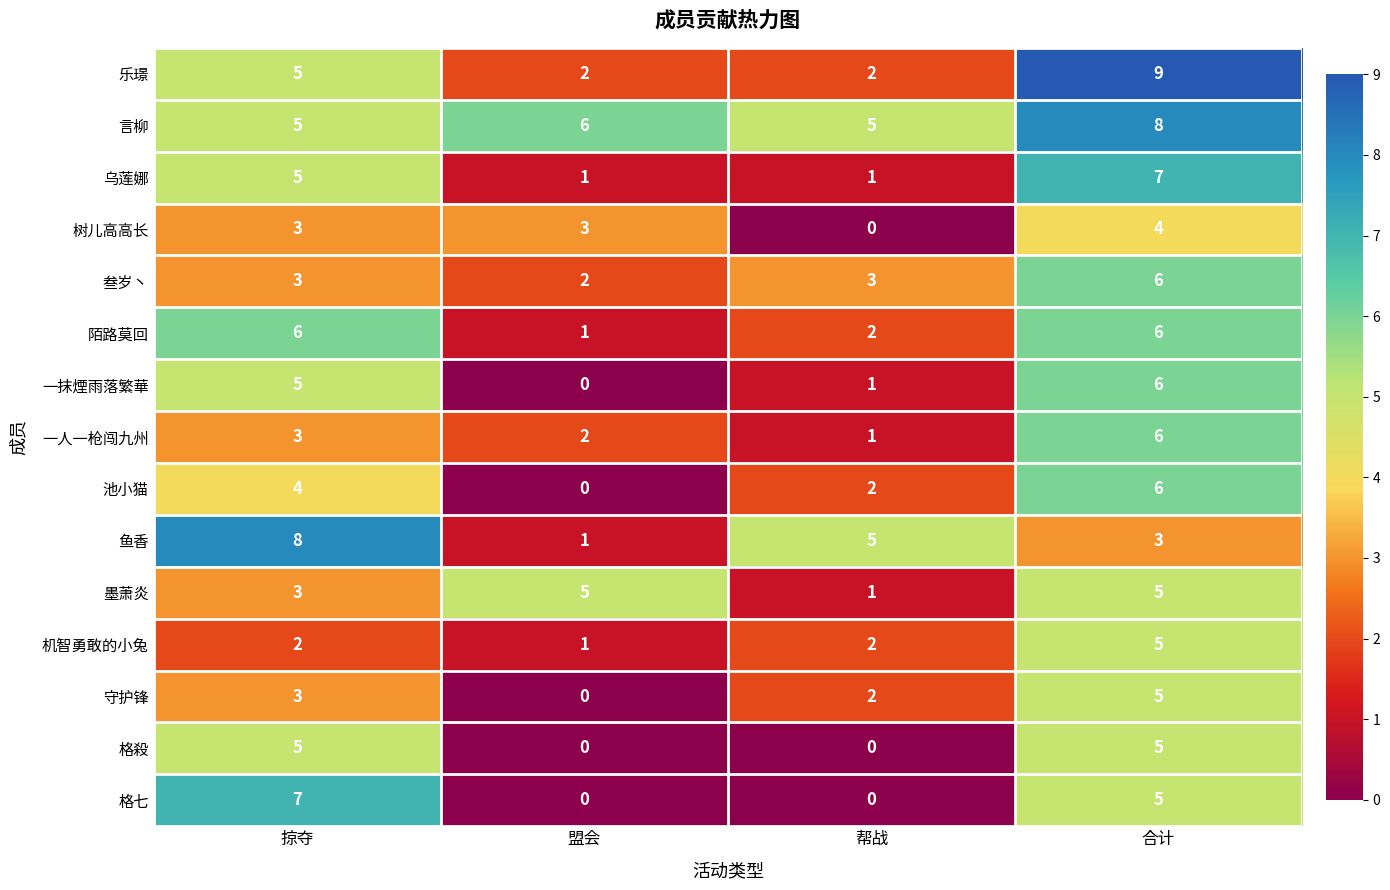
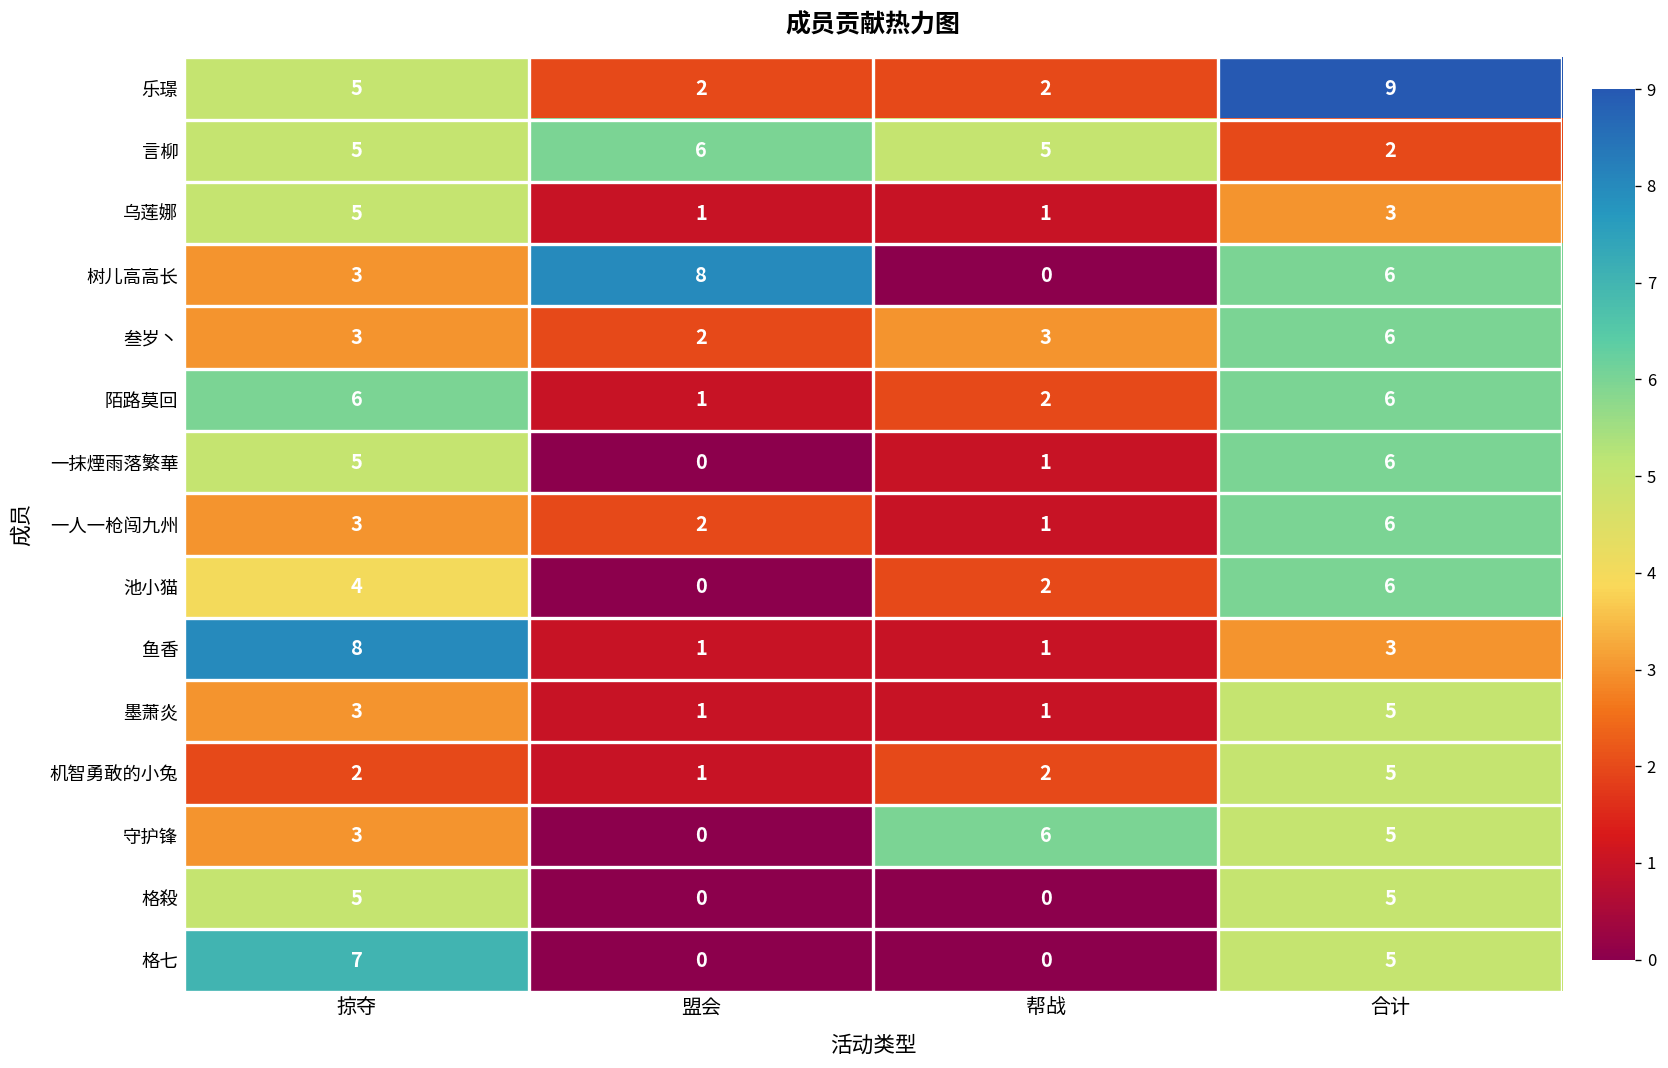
  {
    "乐璟": {
      "掠夺": 5,
      "盟会": 2,
      "帮战": 2,
      "合计": 9
    },
    "言柳": {
      "掠夺": 5,
      "盟会": 6,
      "帮战": 5,
-     "合计": 8
+     "合计": 2
    },
    "乌莲娜": {
      "掠夺": 5,
      "盟会": 1,
      "帮战": 1,
-     "合计": 7
+     "合计": 3
    },
    "树儿高高长": {
      "掠夺": 3,
-     "盟会": 3,
+     "盟会": 8,
      "帮战": 0,
-     "合计": 4
+     "合计": 6
    },
    "叁岁丶": {
      "掠夺": 3,
      "盟会": 2,
      "帮战": 3,
      "合计": 6
    },
    "陌路莫回": {
      "掠夺": 6,
      "盟会": 1,
      "帮战": 2,
      "合计": 6
    },
    "一抹煙雨落繁華": {
      "掠夺": 5,
      "盟会": 0,
      "帮战": 1,
      "合计": 6
    },
    "一人一枪闯九州": {
      "掠夺": 3,
      "盟会": 2,
      "帮战": 1,
      "合计": 6
    },
    "池小猫": {
      "掠夺": 4,
      "盟会": 0,
      "帮战": 2,
      "合计": 6
    },
    "鱼香": {
      "掠夺": 8,
      "盟会": 1,
-     "帮战": 5,
+     "帮战": 1,
      "合计": 3
    },
    "墨萧炎": {
      "掠夺": 3,
-     "盟会": 5,
+     "盟会": 1,
      "帮战": 1,
      "合计": 5
    },
    "机智勇敢的小兔": {
      "掠夺": 2,
      "盟会": 1,
      "帮战": 2,
      "合计": 5
    },
    "守护锋": {
      "掠夺": 3,
      "盟会": 0,
-     "帮战": 2,
+     "帮战": 6,
      "合计": 5
    },
    "格殺": {
      "掠夺": 5,
      "盟会": 0,
      "帮战": 0,
      "合计": 5
    },
    "格七": {
      "掠夺": 7,
      "盟会": 0,
      "帮战": 0,
      "合计": 5
    }
  }
